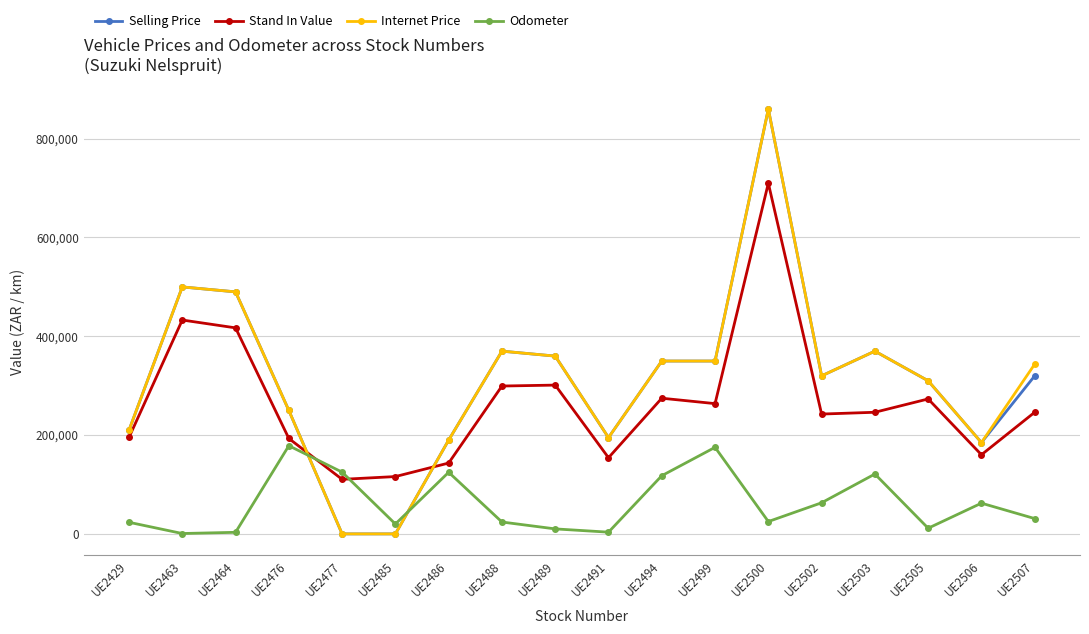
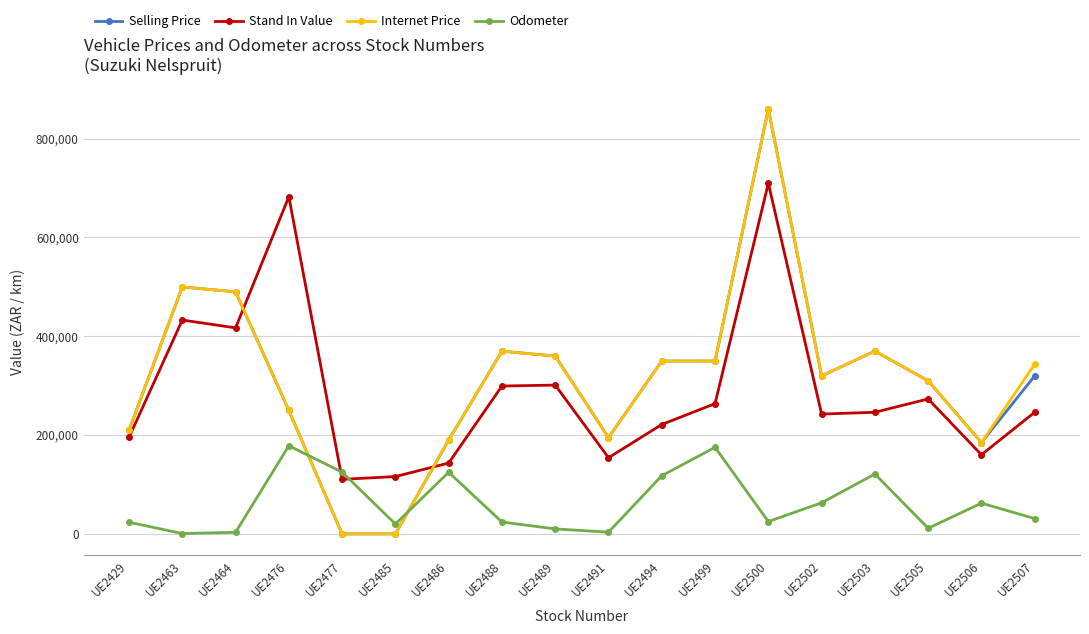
  {
    "Selling Price": {
      "UE2507": "320,000"
    },
    "Stand In Value": {
      "UE2429": "200,000",
      "UE2463": "430,000",
      "UE2464": "420,000",
-     "UE2476": "190,000",
+     "UE2476": "680,000",
      "UE2477": "110,000",
      "UE2485": "120,000",
      "UE2486": "140,000",
      "UE2488": "300,000",
      "UE2489": "300,000",
      "UE2491": "150,000",
-     "UE2494": "270,000",
+     "UE2494": "220,000",
      "UE2499": "260,000",
      "UE2500": "710,000",
      "UE2502": "240,000",
      "UE2503": "250,000",
      "UE2505": "270,000",
      "UE2506": "160,000",
      "UE2507": "250,000"
    },
    "Internet Price": {
      "UE2507": "340,000"
    },
    "Odometer": {
      "UE2429": "20,000",
      "UE2463": "0",
      "UE2464": "0",
      "UE2476": "180,000",
      "UE2477": "130,000",
      "UE2485": "20,000",
      "UE2486": "120,000",
      "UE2488": "20,000",
      "UE2489": "10,000",
      "UE2491": "0",
      "UE2494": "120,000",
      "UE2499": "180,000",
      "UE2500": "30,000",
      "UE2502": "60,000",
      "UE2503": "120,000",
      "UE2505": "10,000",
      "UE2506": "60,000",
      "UE2507": "30,000"
    }
  }
